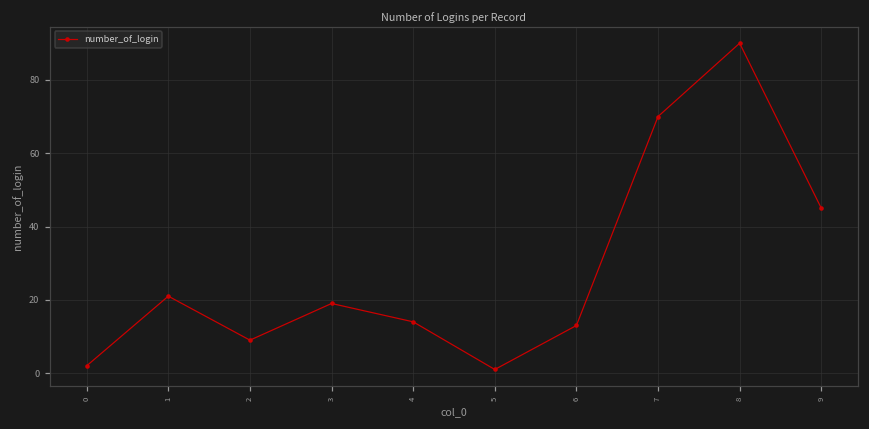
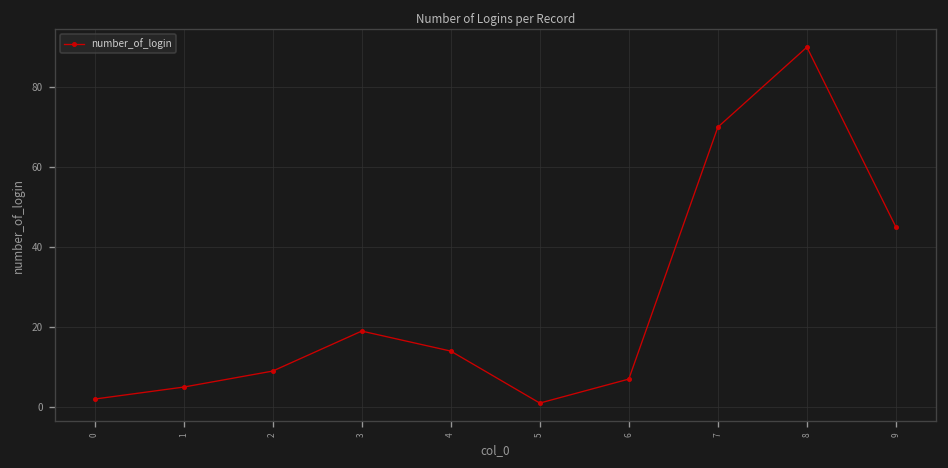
  {
    "0": 2,
-   "1": 21,
+   "1": 5,
    "2": 9,
    "3": 19,
    "4": 14,
    "5": 1,
-   "6": 13,
+   "6": 7,
    "7": 70,
    "8": 90,
    "9": 45
  }
